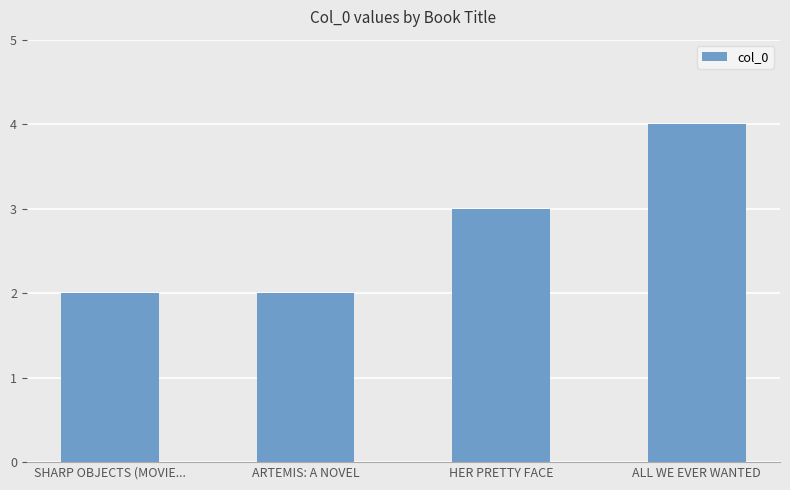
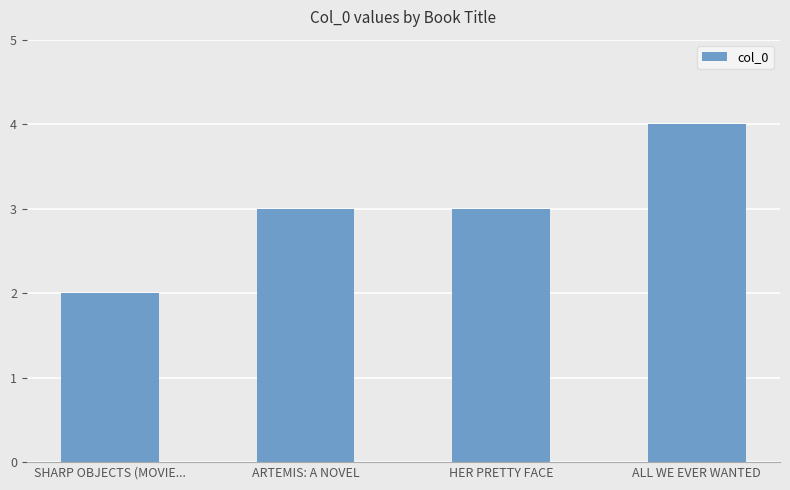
  {
    "SHARP OBJECTS (MOVIE...": 2,
-   "ARTEMIS: A NOVEL": 2,
+   "ARTEMIS: A NOVEL": 3,
    "HER PRETTY FACE": 3,
    "ALL WE EVER WANTED": 4
  }
